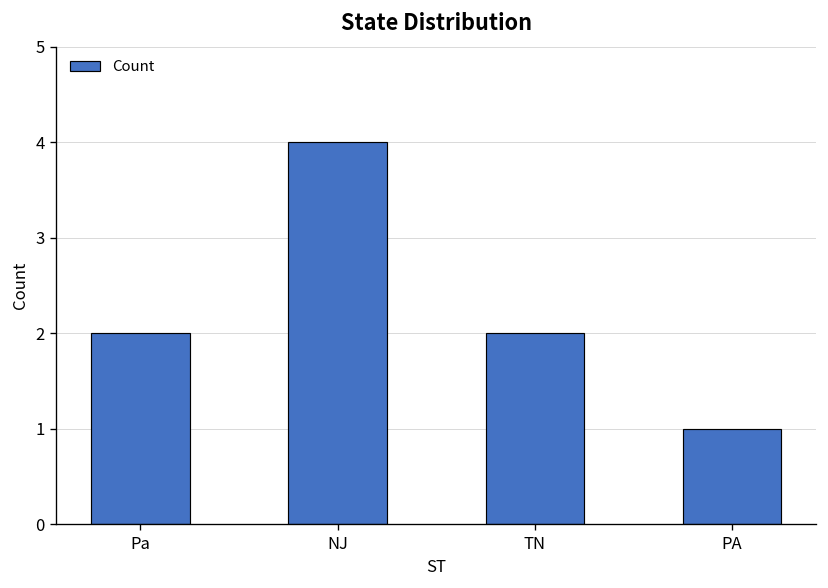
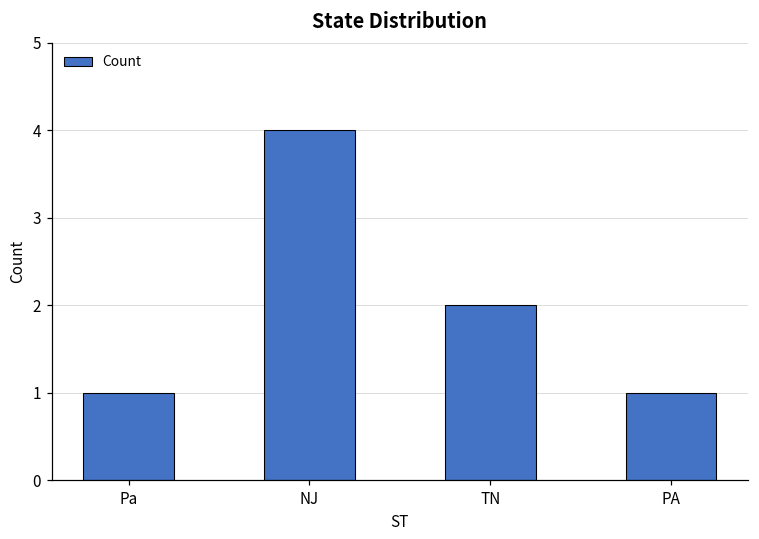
  {
-   "Pa": 2,
+   "Pa": 1,
    "NJ": 4,
    "TN": 2,
    "PA": 1
  }
